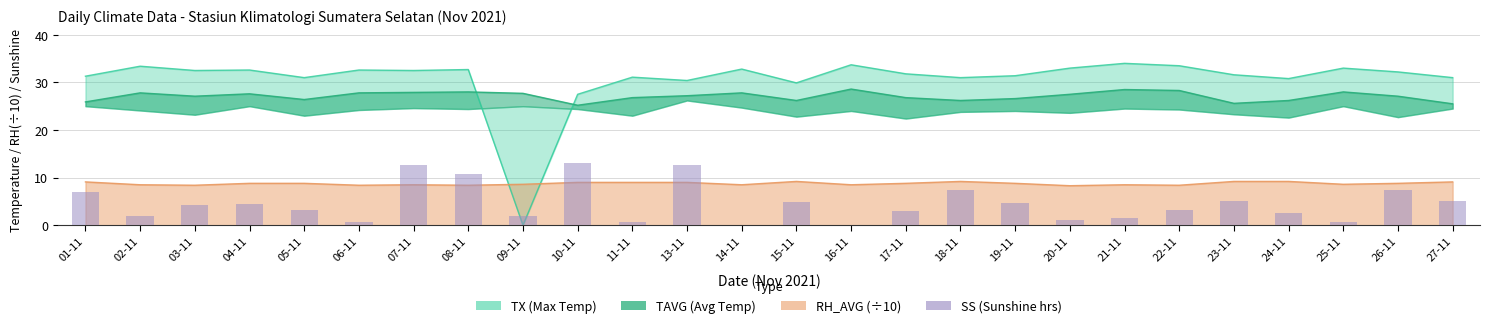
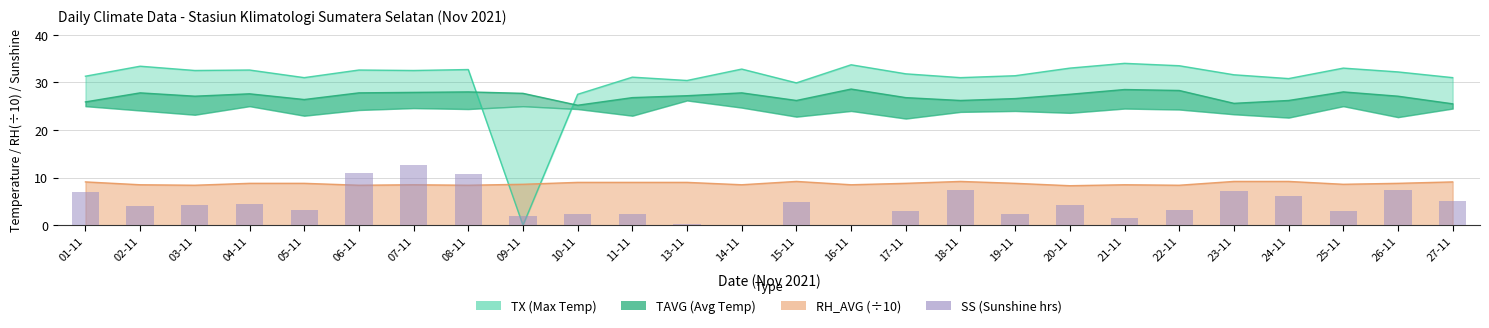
  {
    "SS (Sunshine hrs)": {
      "01-11": 7,
-     "02-11": 2,
+     "02-11": 4,
      "03-11": 4,
      "04-11": 5,
      "05-11": 3,
-     "06-11": 1,
+     "06-11": 11,
      "07-11": 13,
      "08-11": 11,
      "09-11": 2,
-     "10-11": 13,
-     "11-11": 1,
-     "13-11": 13,
+     "10-11": 2,
+     "11-11": 2,
+     "13-11": 0,
      "14-11": 0,
      "15-11": 5,
      "16-11": 0,
      "17-11": 3,
      "18-11": 7,
-     "19-11": 5,
-     "20-11": 1,
+     "19-11": 2,
+     "20-11": 4,
      "21-11": 2,
      "22-11": 3,
-     "23-11": 5,
-     "24-11": 3,
-     "25-11": 1,
+     "23-11": 7,
+     "24-11": 6,
+     "25-11": 3,
      "26-11": 8,
      "27-11": 5
    },
    "RH_AVG (÷10)": {
      "01-11": 9,
      "02-11": 9,
      "03-11": 8,
      "04-11": 9,
      "05-11": 9,
      "06-11": 8,
      "07-11": 9,
      "08-11": 8,
      "09-11": 9,
      "10-11": 9,
      "11-11": 9,
      "13-11": 9,
      "14-11": 9,
      "15-11": 9,
      "16-11": 9,
      "17-11": 9,
      "18-11": 9,
      "19-11": 9,
      "20-11": 8,
      "21-11": 9,
      "22-11": 8,
      "23-11": 9,
      "24-11": 9,
      "25-11": 9,
      "26-11": 9,
      "27-11": 9
    }
  }
